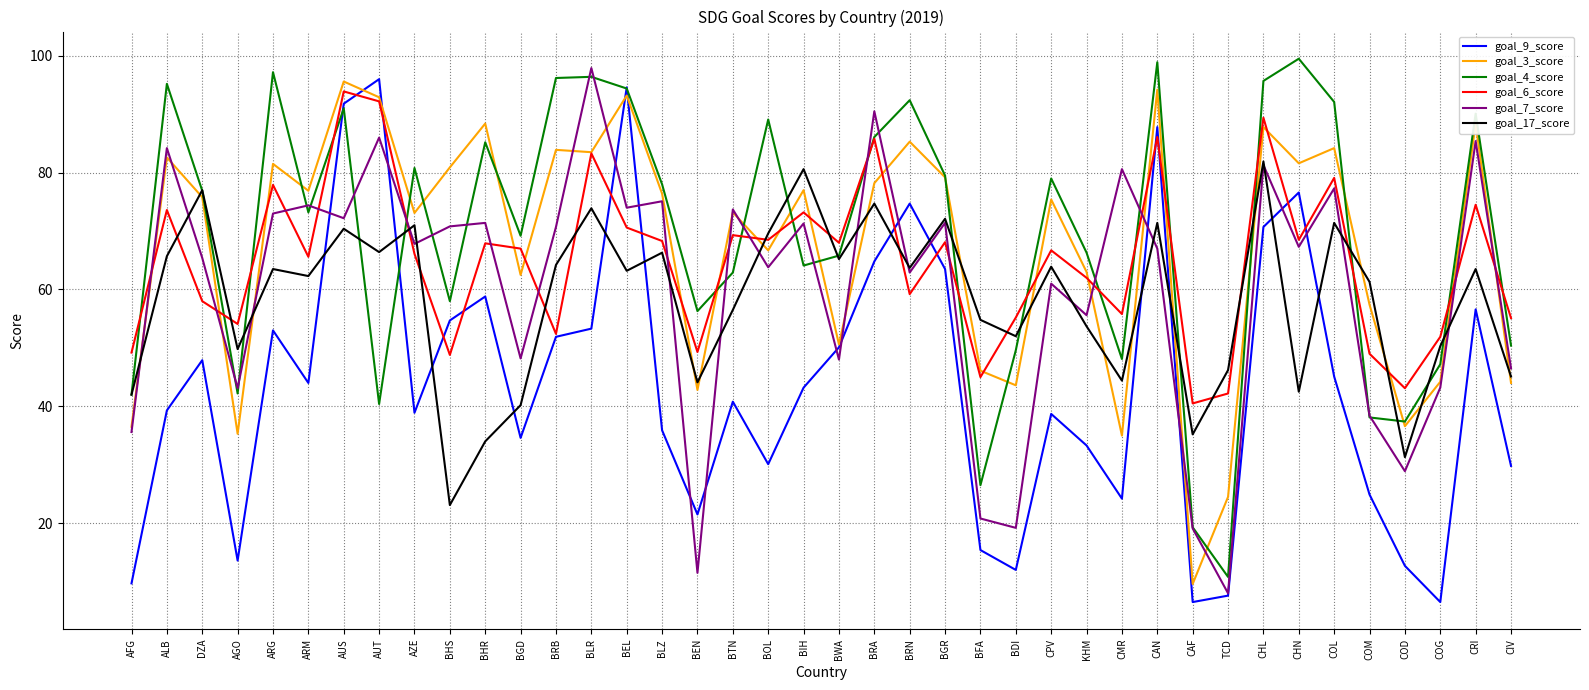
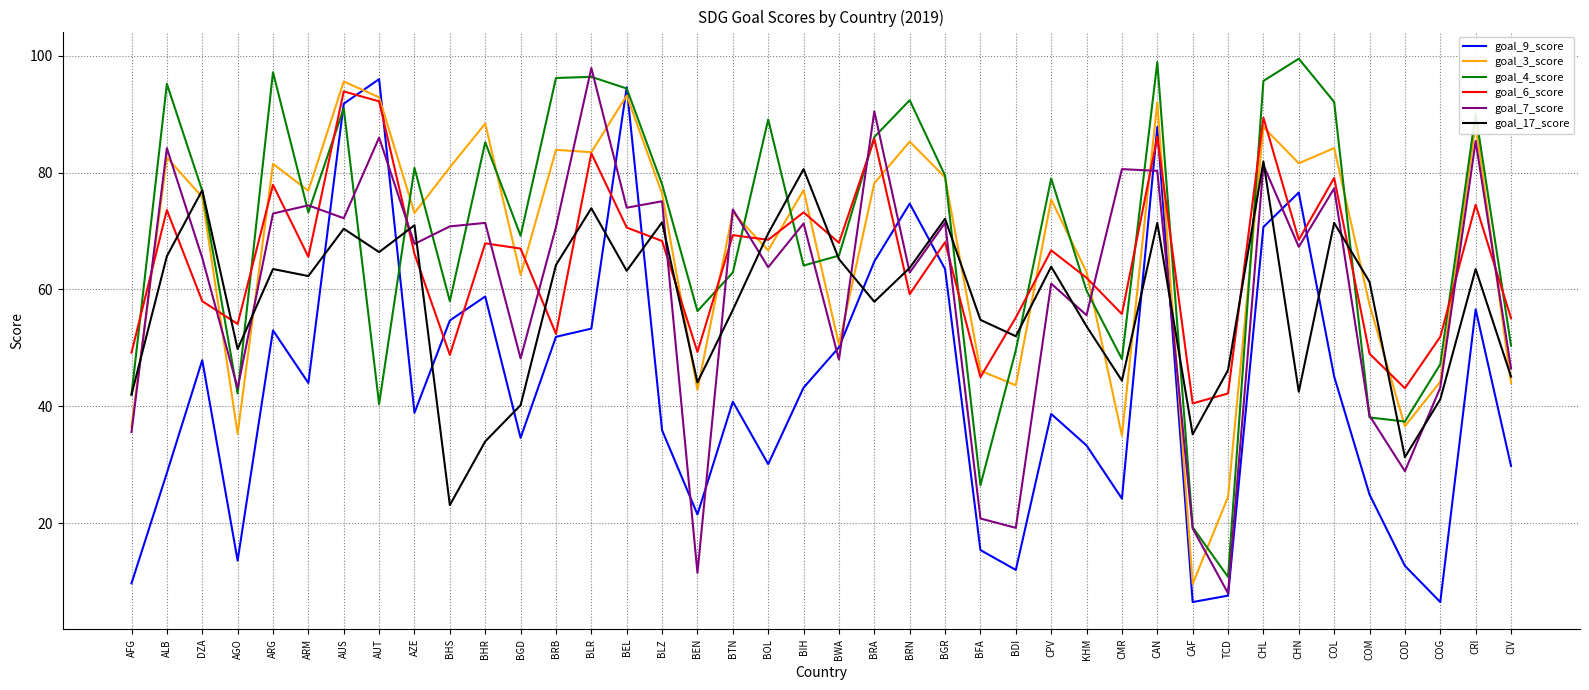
  {
    "goal_9_score": {
      "AFG": 10,
-     "ALB": 39,
+     "ALB": 29,
      "DZA": 48,
      "AGO": 14,
      "ARG": 53,
      "ARM": 44,
      "AUS": 92,
      "AUT": 96,
      "AZE": 39,
      "BHS": 55,
      "BHR": 59,
      "BGD": 35,
      "BRB": 52,
      "BLR": 53,
      "BLZ": 36,
      "BEN": 22,
      "BTN": 41,
      "BOL": 30,
      "BIH": 43,
      "BWA": 50,
      "BRA": 65,
      "BRN": 75,
      "BGR": 64,
      "BFA": 15,
      "BDI": 12,
      "CPV": 39,
      "KHM": 33,
      "CMR": 24,
      "CAN": 88,
      "CAF": 7,
      "CHL": 71,
      "CHN": 77,
      "COL": 45,
      "COM": 25,
      "COD": 13,
      "COG": 7,
      "CRI": 57,
      "CIV": 30
    },
    "goal_3_score": {
      "AFG": 37,
      "ALB": 83,
      "DZA": 76,
      "AGO": 35,
      "ARG": 82,
      "ARM": 77,
      "AUS": 96,
      "AUT": 93,
      "AZE": 73,
      "BHS": 81,
      "BHR": 88,
      "BGD": 63,
      "BRB": 84,
      "BEL": 93,
      "BLZ": 76,
      "BEN": 43,
      "BTN": 73,
      "BOL": 67,
      "BIH": 77,
      "BWA": 51,
      "BRA": 78,
      "BRN": 85,
      "BFA": 46,
      "BDI": 44,
      "CPV": 75,
      "KHM": 63,
      "CMR": 35,
-     "CAN": 94,
+     "CAN": 92,
      "CAF": 10,
      "TCD": 25,
      "CHL": 88,
      "CHN": 82,
      "COL": 84,
      "COM": 57,
      "COD": 37,
      "COG": 44,
      "CIV": 44
    },
    "goal_4_score": {
      "ALB": 95,
      "AGO": 42,
      "ARG": 97,
      "ARM": 73,
      "AUS": 91,
      "AUT": 40,
      "AZE": 81,
      "BHS": 58,
      "BHR": 85,
      "BGD": 69,
      "BRB": 96,
      "BLR": 96,
      "BLZ": 78,
      "BEN": 56,
      "BTN": 63,
      "BOL": 89,
      "BIH": 64,
      "BWA": 66,
      "BRN": 92,
      "BFA": 27,
      "BDI": 50,
      "CPV": 79,
-     "KHM": 66,
+     "KHM": 60,
      "CMR": 48,
      "CAN": 99,
      "TCD": 11,
      "CHL": 96,
      "CHN": 100,
      "COL": 92,
      "COD": 37,
      "COG": 47,
      "CIV": 50
    },
    "goal_7_score": {
      "AFG": 36,
      "ALB": 84,
      "DZA": 65,
      "AGO": 43,
      "ARG": 73,
      "ARM": 74,
      "AUS": 72,
      "AUT": 86,
      "AZE": 68,
      "BHS": 71,
      "BHR": 71,
      "BGD": 48,
      "BRB": 71,
      "BLR": 98,
      "BEL": 74,
      "BLZ": 75,
      "BEN": 12,
      "BTN": 74,
      "BOL": 64,
      "BIH": 71,
      "BWA": 48,
      "BRA": 91,
      "BRN": 63,
      "BGR": 71,
      "BFA": 21,
      "BDI": 19,
      "CPV": 61,
      "KHM": 56,
      "CMR": 81,
-     "CAN": 67,
+     "CAN": 80,
      "CHL": 81,
      "CHN": 67,
      "COL": 77,
      "COD": 29,
      "COG": 43,
      "CRI": 85,
      "CIV": 47
    },
    "goal_17_score": {
      "ALB": 66,
      "AGO": 50,
      "ARG": 64,
      "ARM": 62,
      "AUS": 70,
      "AUT": 66,
      "AZE": 71,
      "BHS": 23,
      "BHR": 34,
      "BGD": 40,
      "BRB": 64,
      "BLR": 74,
      "BEL": 63,
-     "BLZ": 66,
+     "BLZ": 72,
      "BEN": 44,
      "BTN": 57,
      "BOL": 70,
      "BIH": 81,
      "BWA": 65,
-     "BRA": 75,
+     "BRA": 58,
      "BRN": 64,
      "BGR": 72,
      "BFA": 55,
      "BDI": 52,
      "CPV": 64,
      "KHM": 54,
      "CMR": 44,
      "CAN": 71,
      "CAF": 35,
      "TCD": 46,
      "CHL": 82,
      "CHN": 43,
      "COL": 71,
      "COM": 61,
      "COD": 31,
-     "COG": 50,
+     "COG": 41,
      "CRI": 64,
      "CIV": 45
    }
  }
